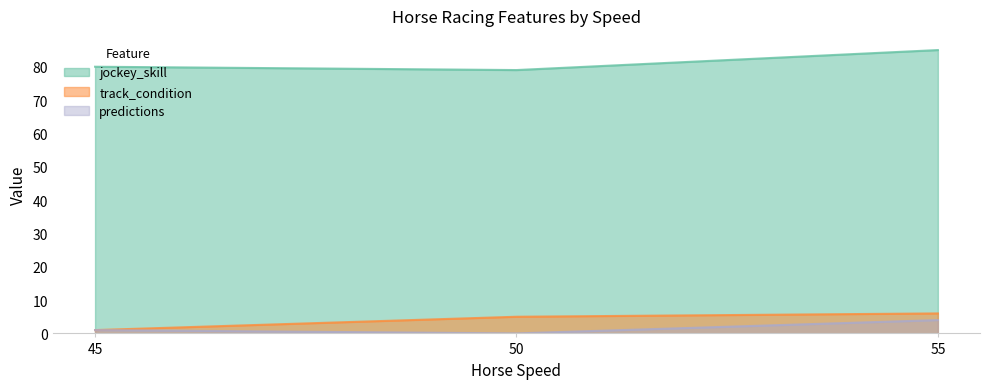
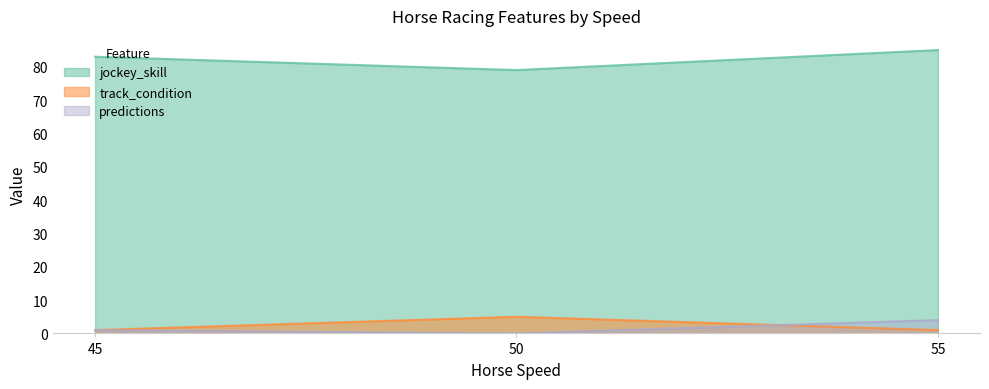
  {
    "jockey_skill": {
-     "45": 80,
+     "45": 83,
      "50": 79,
      "55": 85
    },
    "track_condition": {
      "50": 5,
-     "55": 6
+     "55": 1
    },
    "predictions": {
      "50": 0,
      "55": 4
    }
  }
